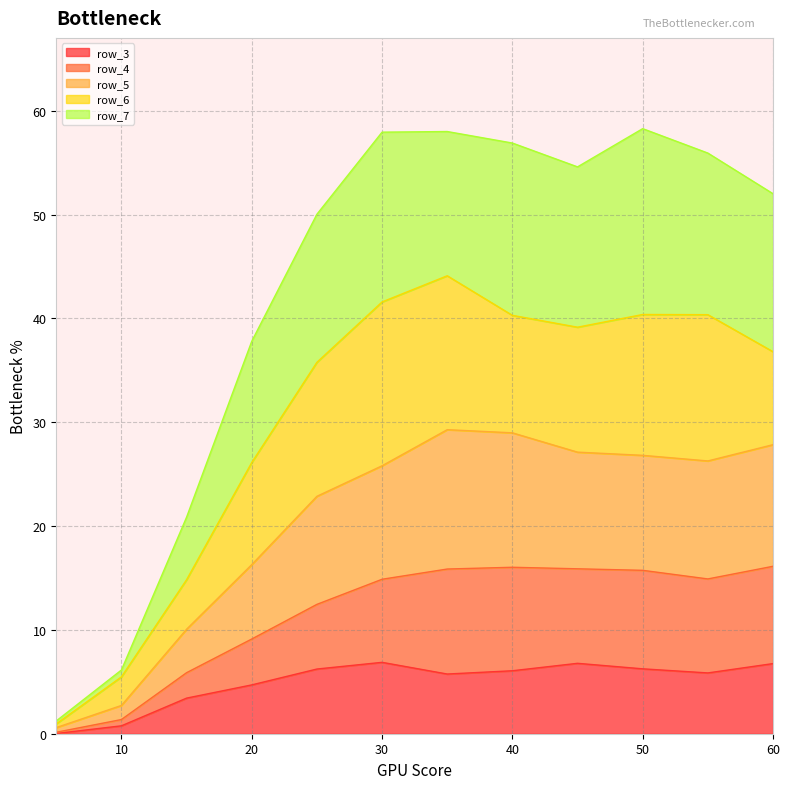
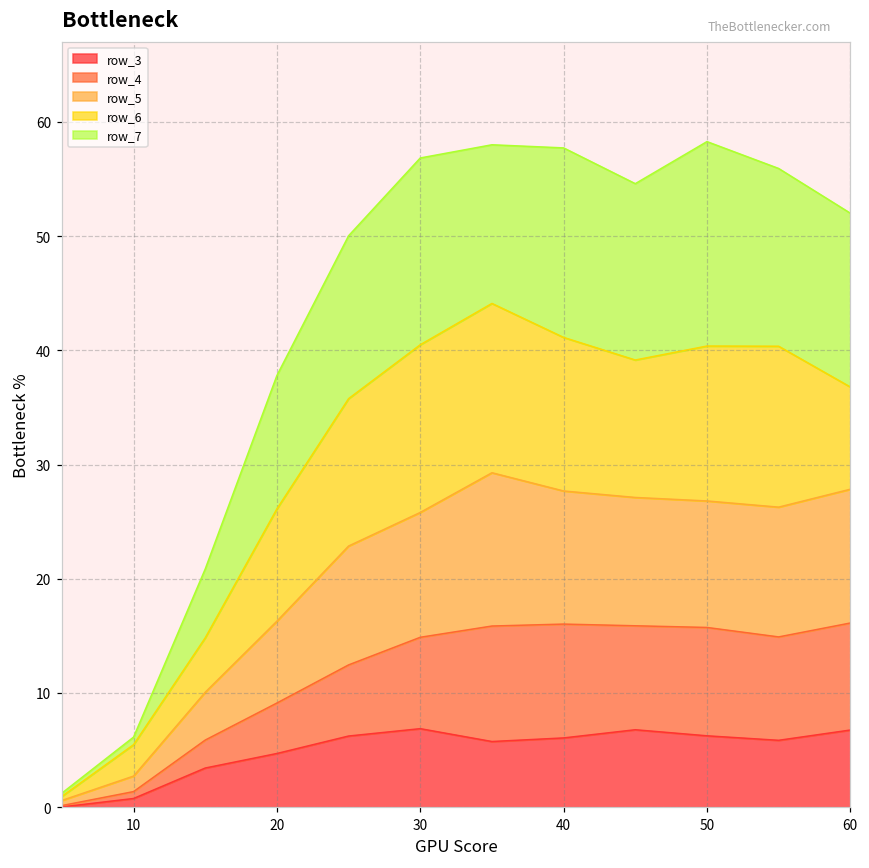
  {
    "row_5": {
      "10": 1.4,
      "20": 7.2,
      "30": 10.9,
-     "40": 12.9,
+     "40": 11.7,
      "50": 11.1,
      "60": 11.7
    },
    "row_6": {
      "10": 2.7,
      "20": 9.8,
-     "30": 15.8,
-     "40": 11.3,
+     "30": 14.7,
+     "40": 13.4,
      "50": 13.6,
      "60": 9.0
    },
    "row_7": {
      "10": 0.7,
      "20": 11.7,
      "30": 16.4,
      "40": 16.6,
      "50": 17.9,
      "60": 15.2
    }
  }
